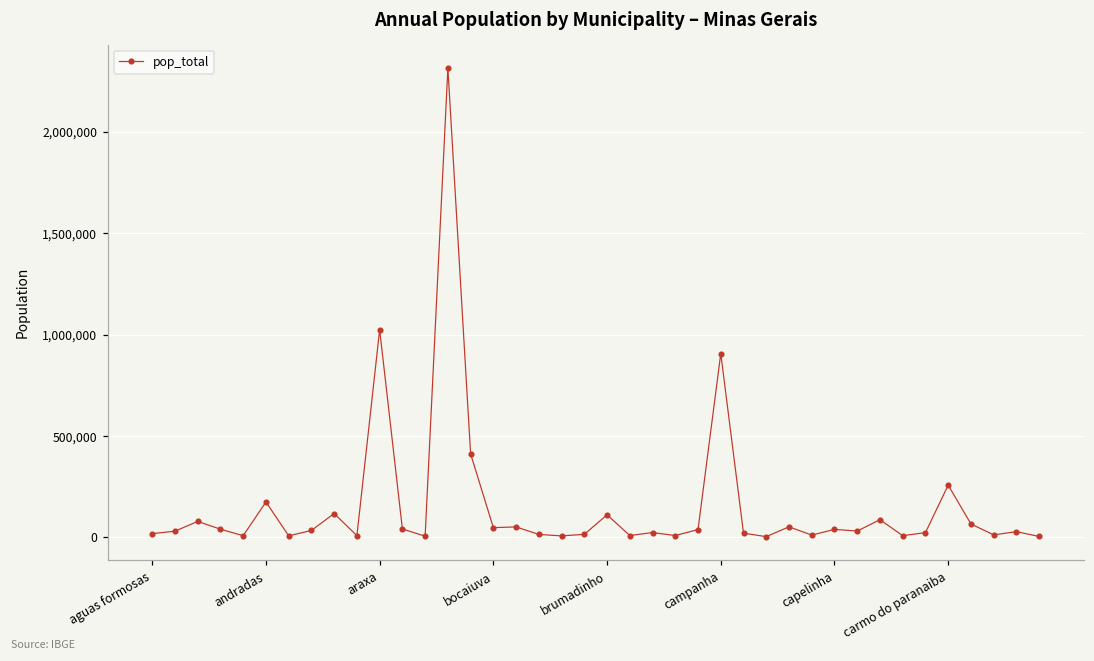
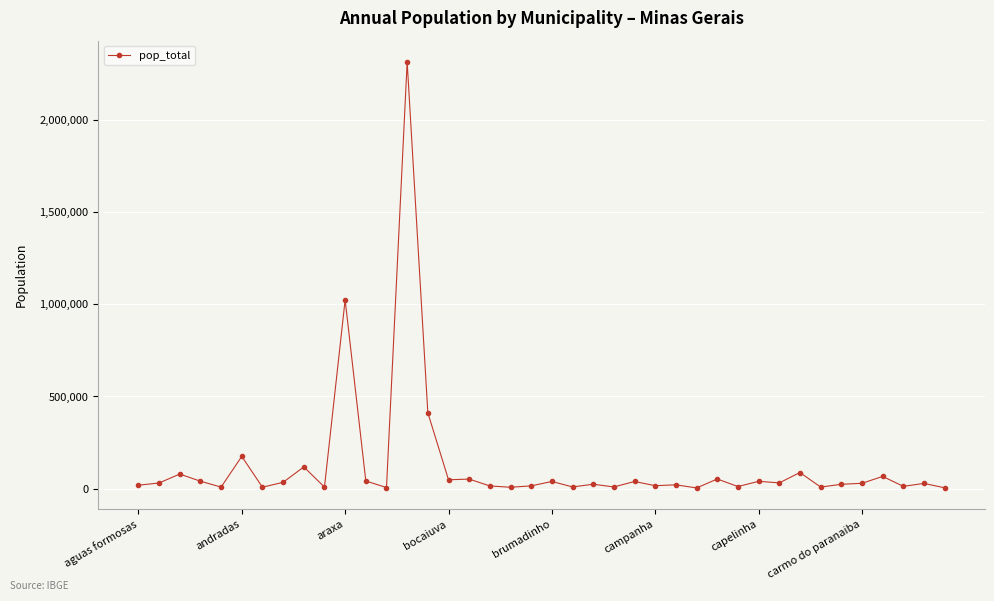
  {
    "aguas formosas": "20,000",
    "andradas": "170,000",
    "araxa": "1,020,000",
    "bocaiuva": "50,000",
-   "brumadinho": "110,000",
-   "campanha": "910,000",
+   "brumadinho": "40,000",
+   "campanha": "20,000",
    "capelinha": "40,000",
-   "carmo do paranaiba": "260,000"
+   "carmo do paranaiba": "30,000"
  }
